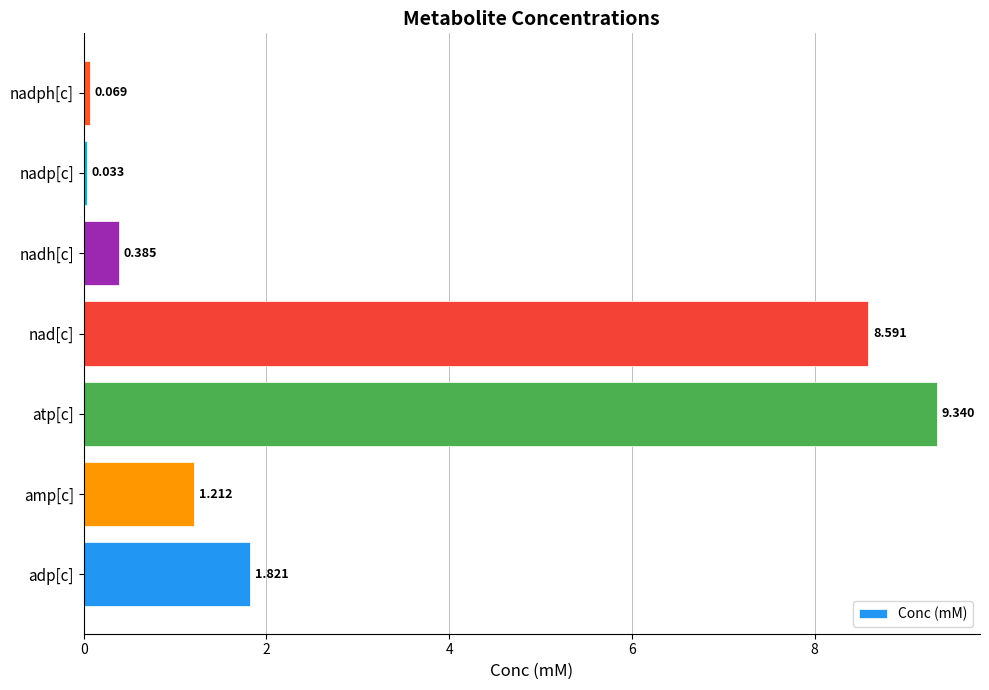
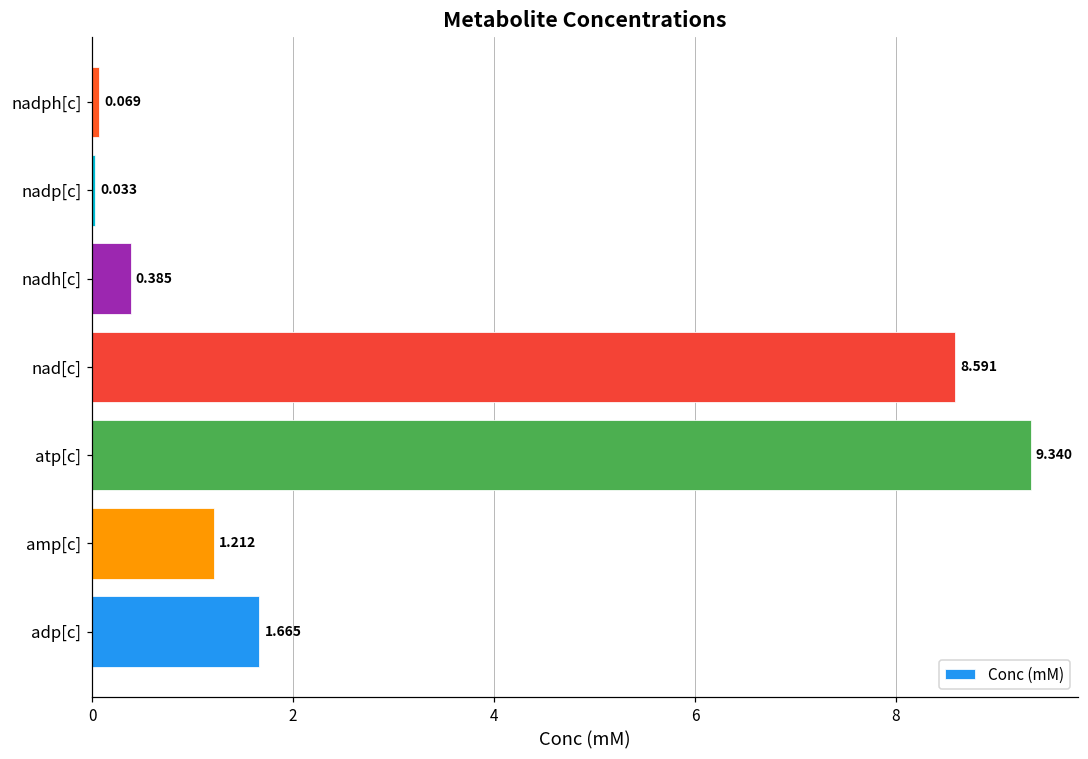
  {
    "nadph[c]": 0.069,
    "nadp[c]": 0.033,
    "nadh[c]": 0.385,
    "nad[c]": 8.591,
    "atp[c]": 9.340,
    "amp[c]": 1.212,
-   "adp[c]": 1.821
+   "adp[c]": 1.665
  }
